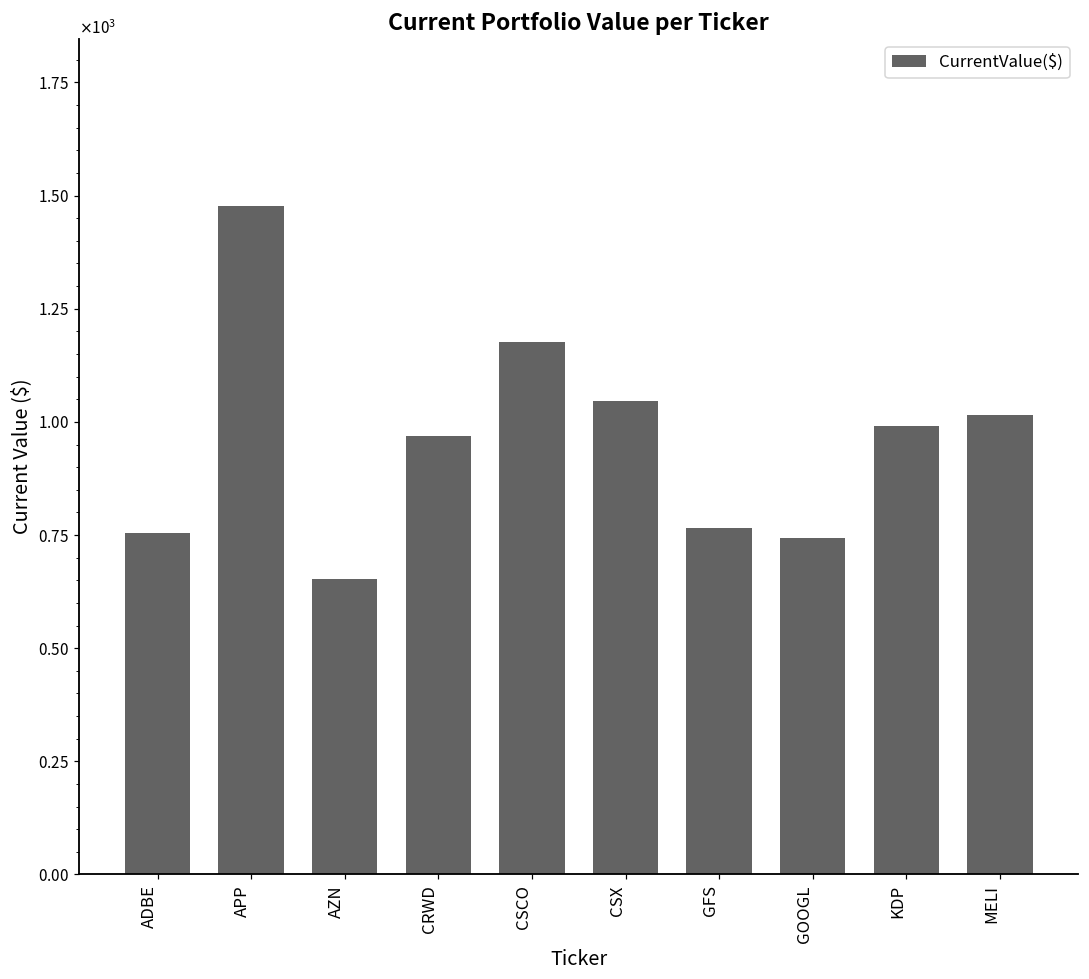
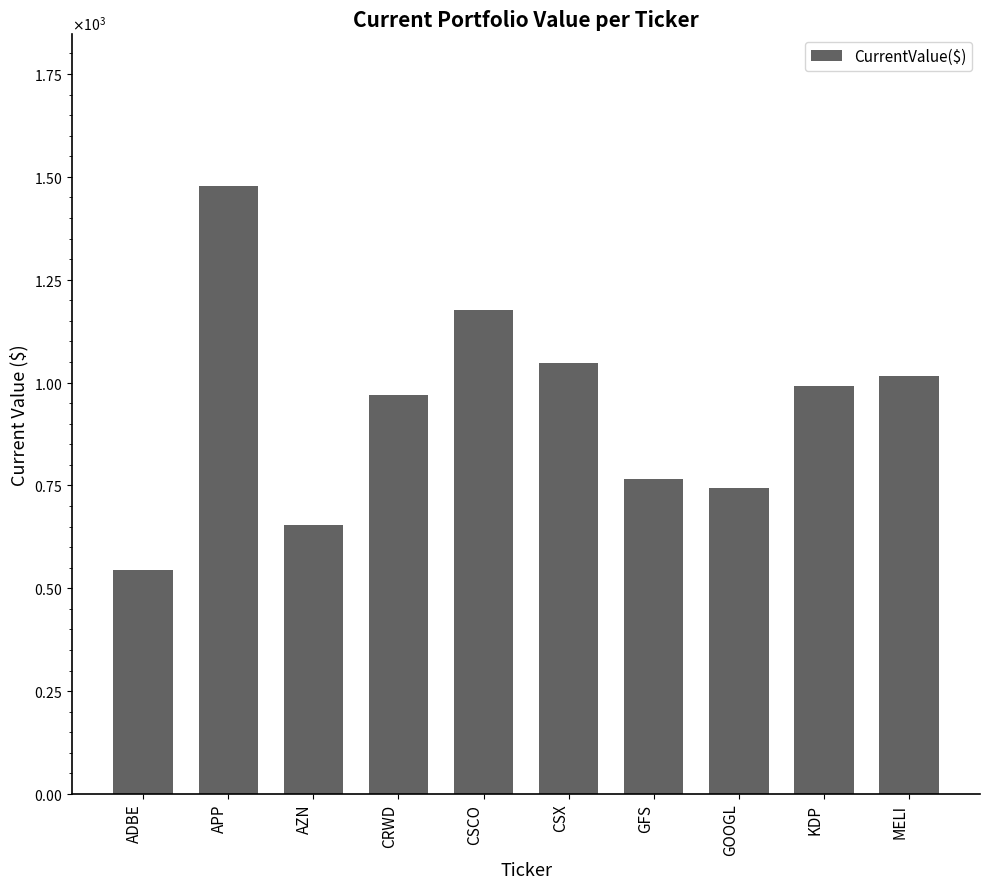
  {
-   "ADBE": 750,
+   "ADBE": 540,
    "APP": 1480,
    "AZN": 650,
    "CRWD": 970,
    "CSCO": 1180,
    "CSX": 1050,
    "GFS": 770,
    "GOOGL": 740,
    "KDP": 990,
    "MELI": 1020
  }
